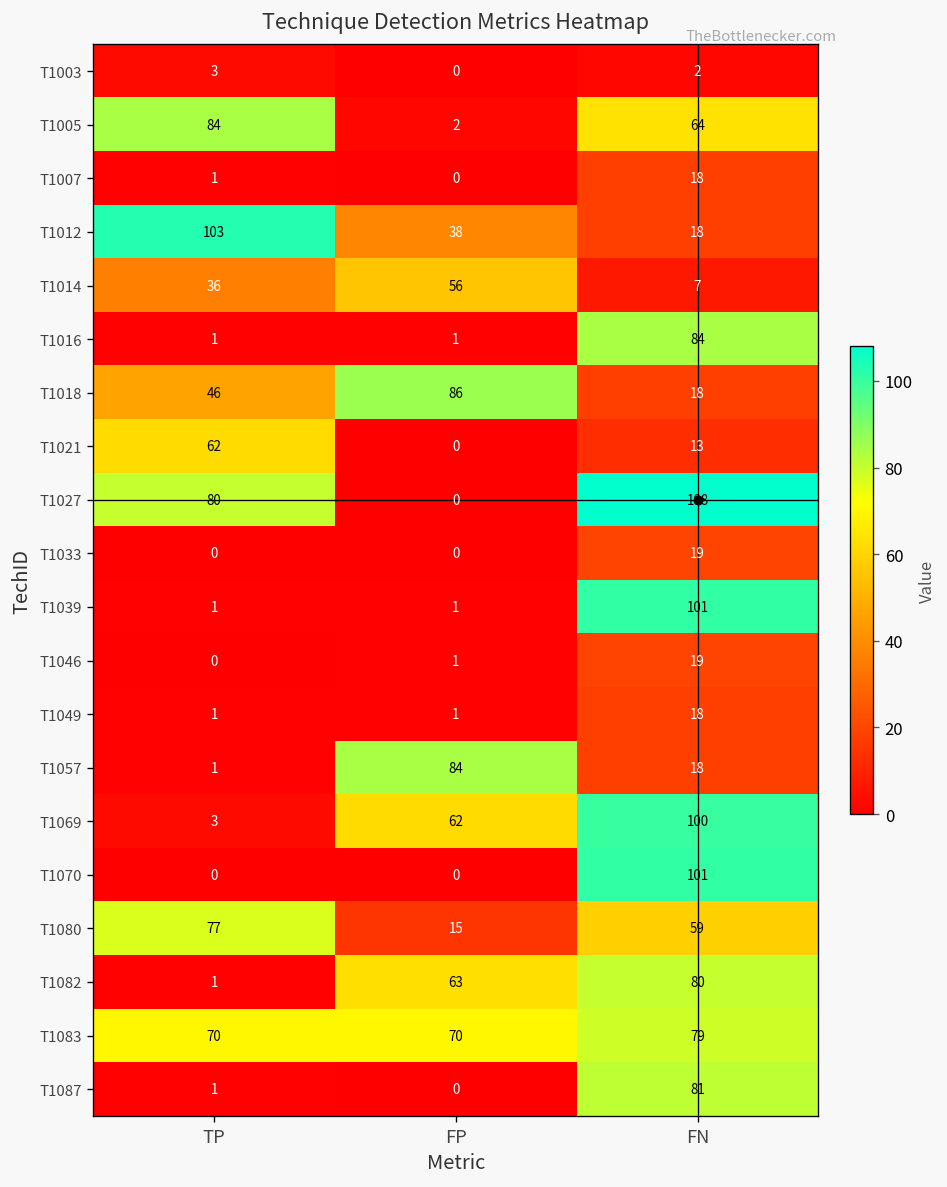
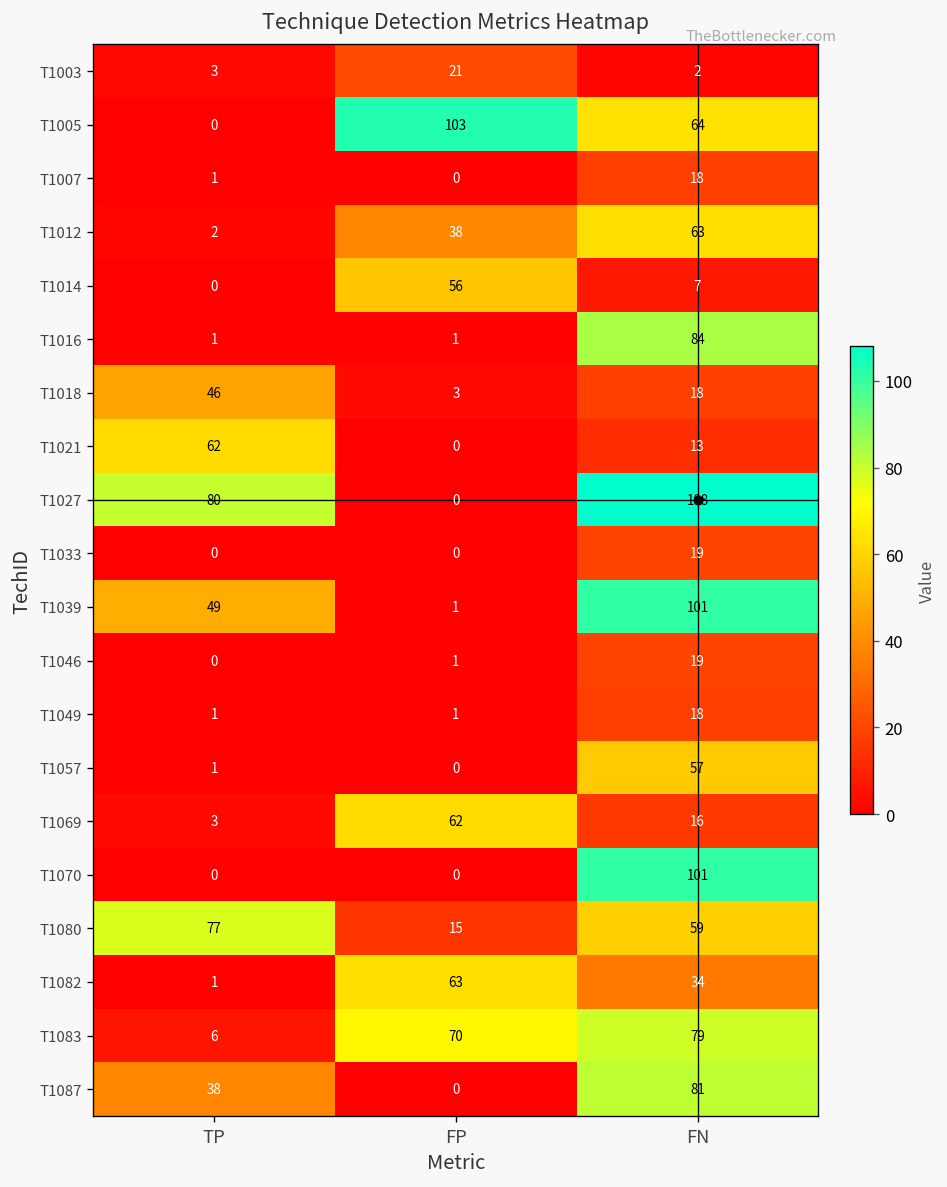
  {
    "T1003": {
      "TP": 3,
-     "FP": 0,
+     "FP": 21,
      "FN": 2
    },
    "T1005": {
-     "TP": 84,
-     "FP": 2,
+     "TP": 0,
+     "FP": 103,
      "FN": 64
    },
    "T1007": {
      "TP": 1,
      "FP": 0,
      "FN": 18
    },
    "T1012": {
-     "TP": 103,
+     "TP": 2,
      "FP": 38,
-     "FN": 18
+     "FN": 63
    },
    "T1014": {
-     "TP": 36,
+     "TP": 0,
      "FP": 56,
      "FN": 7
    },
    "T1016": {
      "TP": 1,
      "FP": 1,
      "FN": 84
    },
    "T1018": {
      "TP": 46,
-     "FP": 86,
+     "FP": 3,
      "FN": 18
    },
    "T1021": {
      "TP": 62,
      "FP": 0,
      "FN": 13
    },
    "T1027": {
      "TP": 80,
      "FP": 0
    },
    "T1033": {
      "TP": 0,
      "FP": 0,
      "FN": 19
    },
    "T1039": {
-     "TP": 1,
+     "TP": 49,
      "FP": 1,
      "FN": 101
    },
    "T1046": {
      "TP": 0,
      "FP": 1,
      "FN": 19
    },
    "T1049": {
      "TP": 1,
      "FP": 1,
      "FN": 18
    },
    "T1057": {
      "TP": 1,
-     "FP": 84,
-     "FN": 18
+     "FP": 0,
+     "FN": 57
    },
    "T1069": {
      "TP": 3,
      "FP": 62,
-     "FN": 100
+     "FN": 16
    },
    "T1070": {
      "TP": 0,
      "FP": 0,
      "FN": 101
    },
    "T1080": {
      "TP": 77,
      "FP": 15,
      "FN": 59
    },
    "T1082": {
      "TP": 1,
      "FP": 63,
-     "FN": 80
+     "FN": 34
    },
    "T1083": {
-     "TP": 70,
+     "TP": 6,
      "FP": 70,
      "FN": 79
    },
    "T1087": {
-     "TP": 1,
+     "TP": 38,
      "FP": 0,
      "FN": 81
    }
  }
